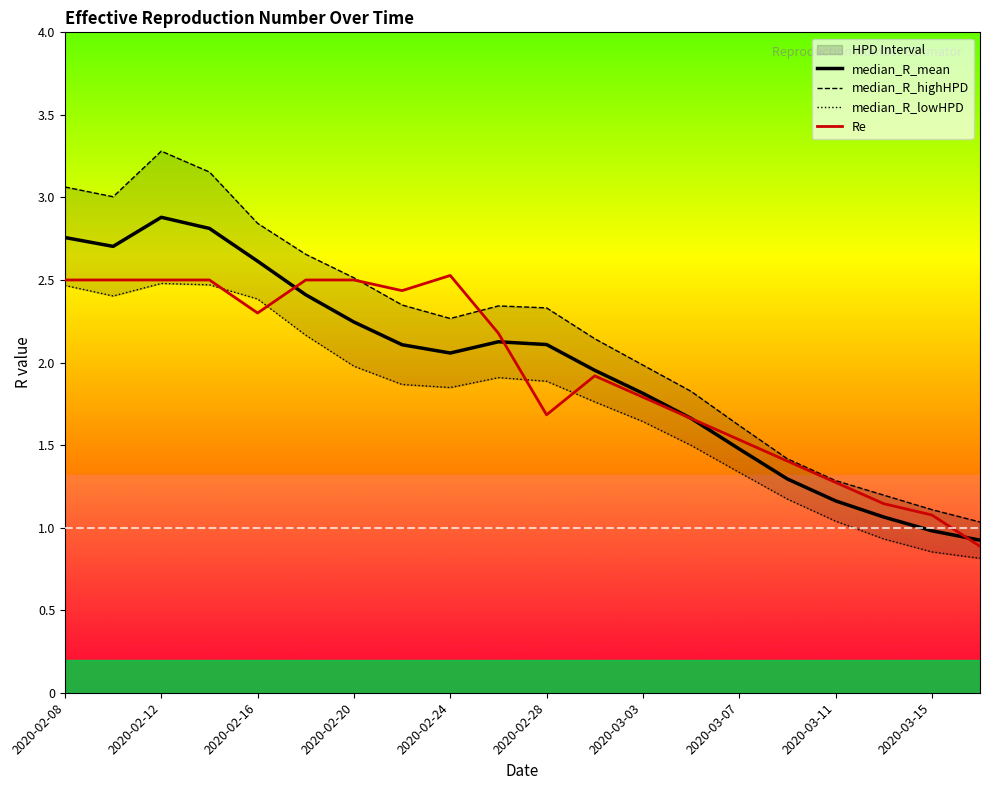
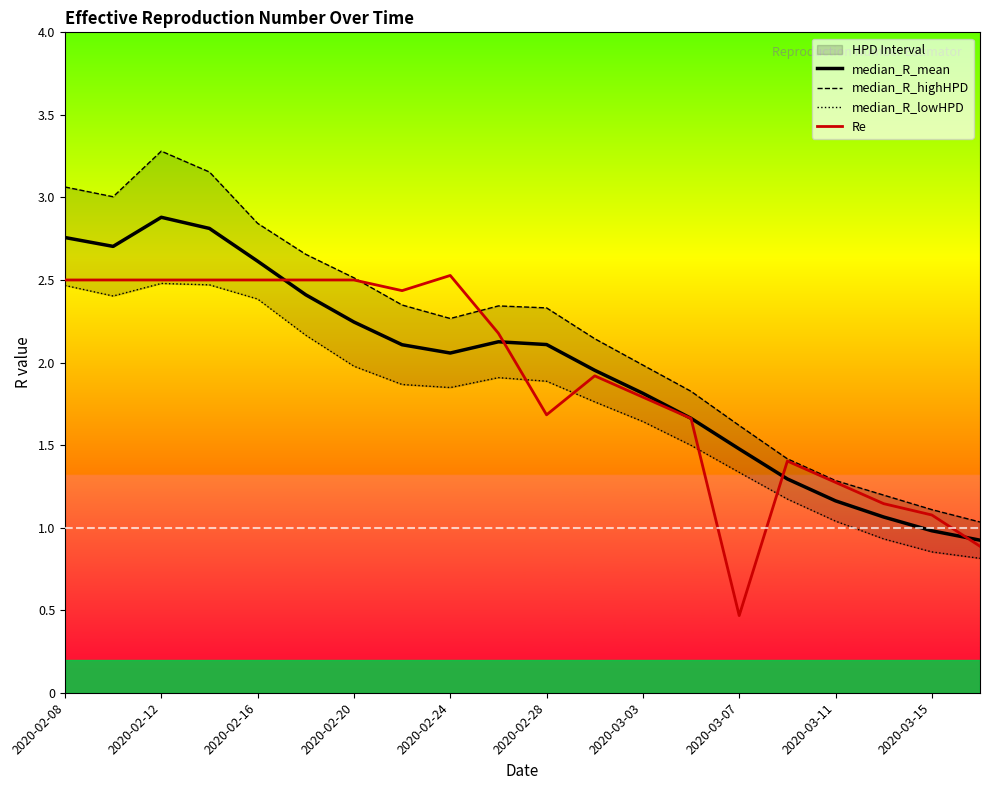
  {
    "Re": {
      "2020-02-08": 2.50,
      "2020-02-12": 2.50,
-     "2020-02-16": 2.3,
+     "2020-02-16": 2.5,
      "2020-02-24": 2.53,
      "2020-02-28": 1.68,
      "2020-03-03": 1.79,
-     "2020-03-07": 1.53,
+     "2020-03-07": 0.47,
      "2020-03-15": 1.08
    }
  }
